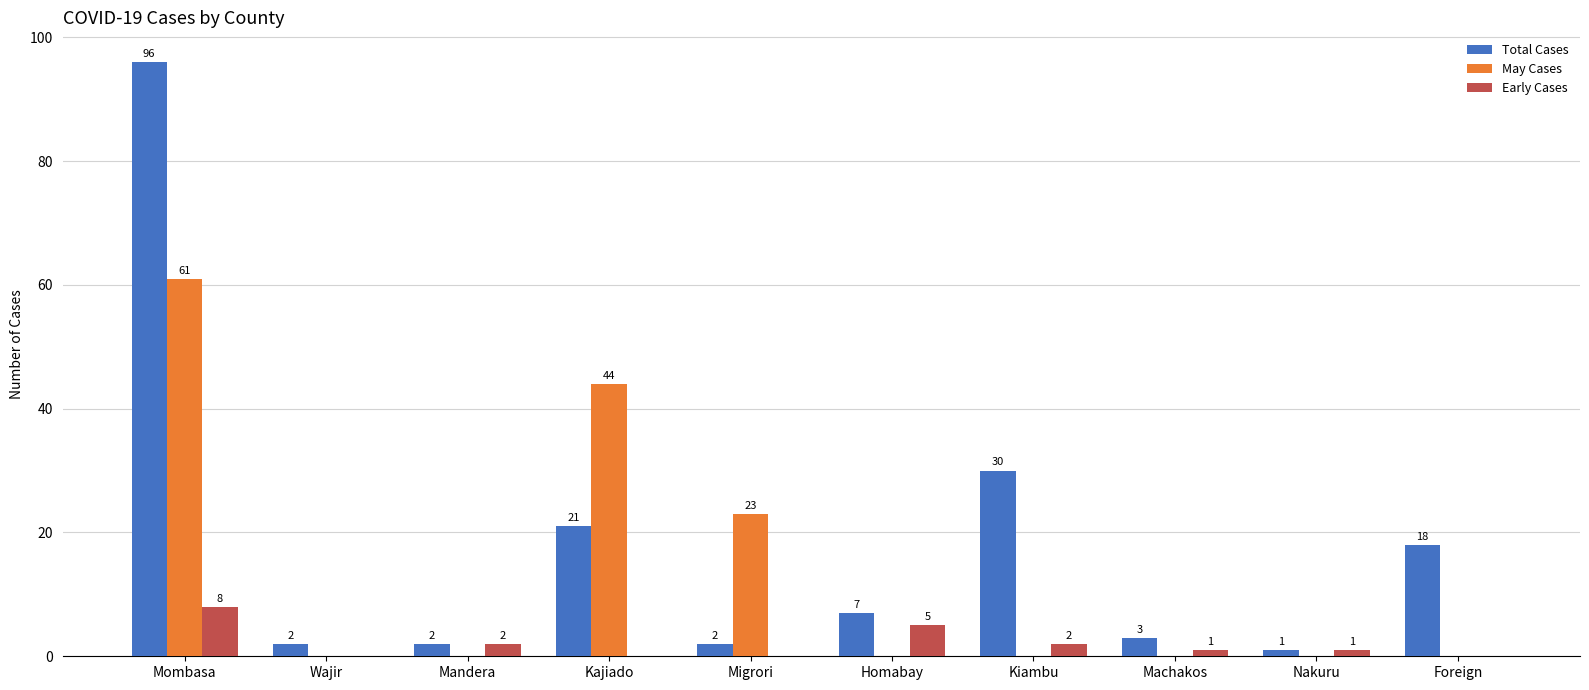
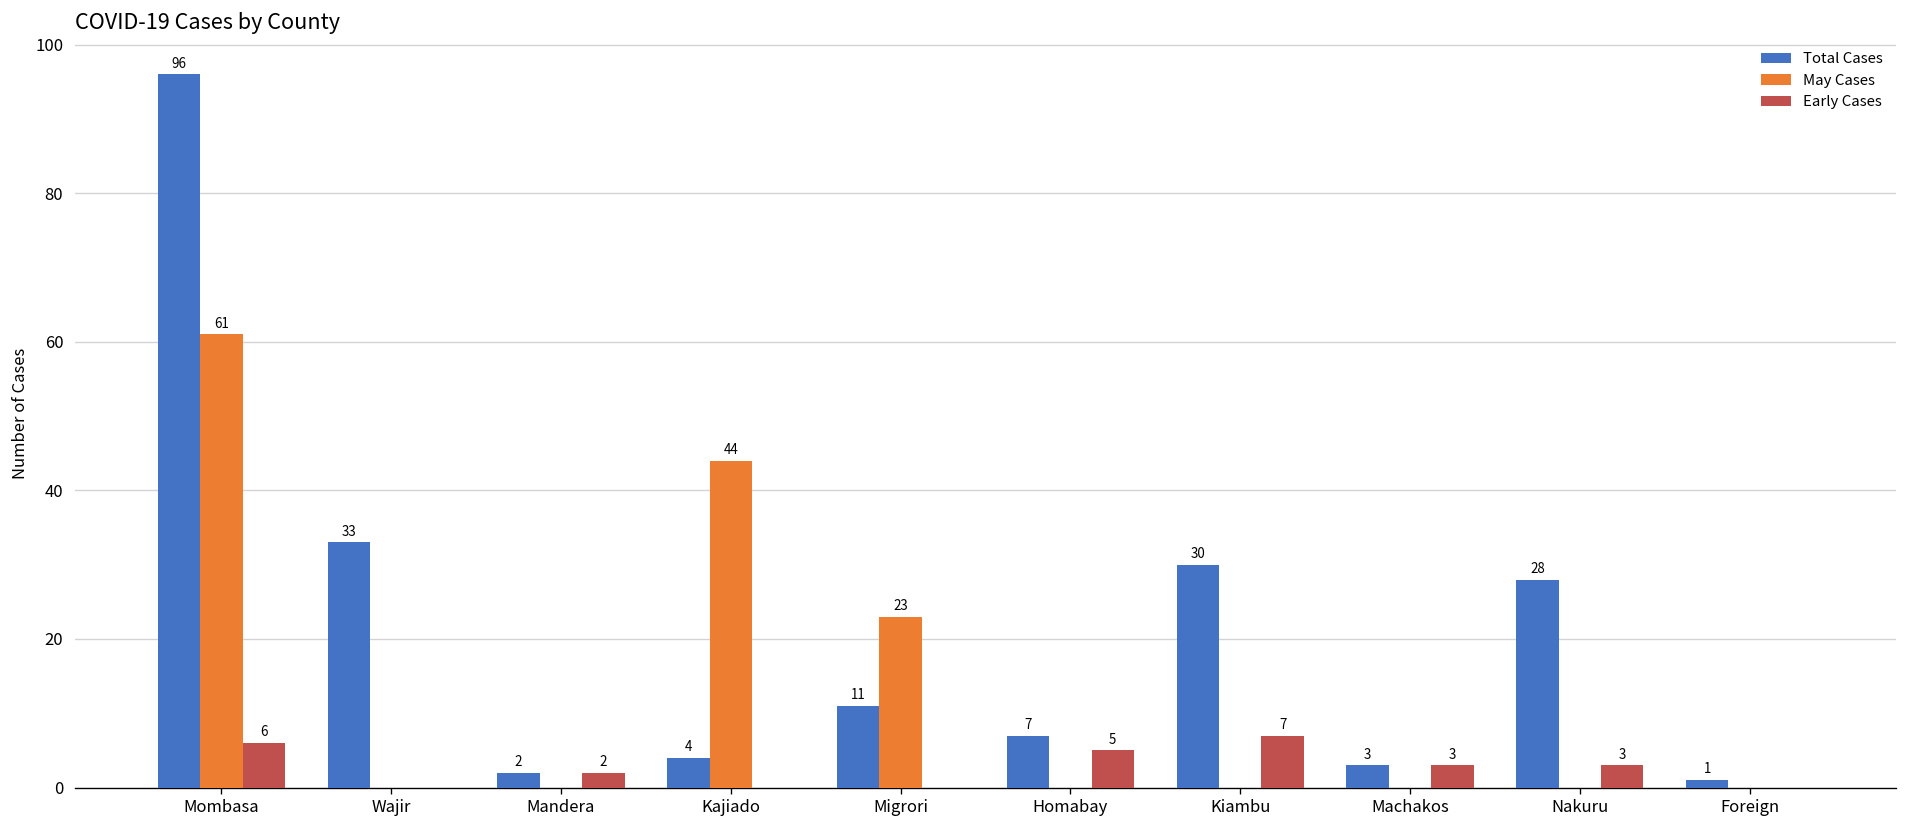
  {
    "Total Cases": {
      "Mombasa": 96,
-     "Wajir": 2,
+     "Wajir": 33,
      "Mandera": 2,
-     "Kajiado": 21,
-     "Migrori": 2,
+     "Kajiado": 4,
+     "Migrori": 11,
      "Homabay": 7,
      "Kiambu": 30,
      "Machakos": 3,
-     "Nakuru": 1,
-     "Foreign": 18
+     "Nakuru": 28,
+     "Foreign": 1
    },
    "May Cases": {
      "Mombasa": 61,
      "Kajiado": 44,
      "Migrori": 23
    },
    "Early Cases": {
-     "Mombasa": 8,
+     "Mombasa": 6,
      "Mandera": 2,
      "Homabay": 5,
-     "Kiambu": 2,
-     "Machakos": 1,
-     "Nakuru": 1
+     "Kiambu": 7,
+     "Machakos": 3,
+     "Nakuru": 3
    }
  }
